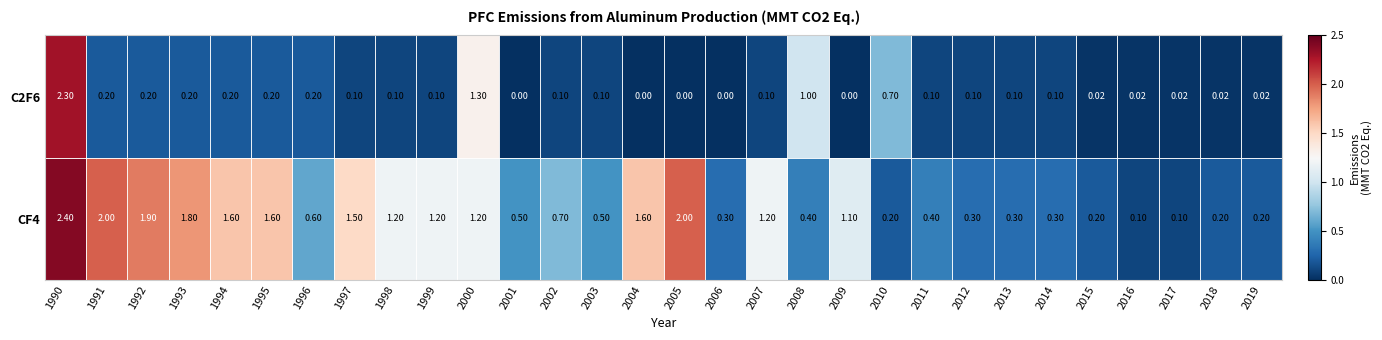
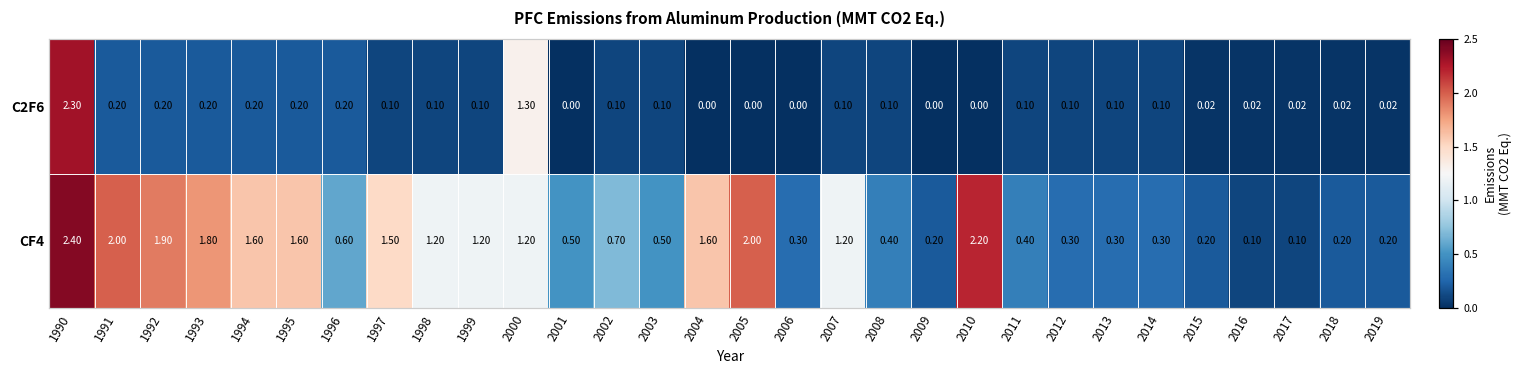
  {
    "C2F6": {
      "1990": 2.30,
      "1991": 0.20,
      "1992": 0.20,
      "1993": 0.20,
      "1994": 0.20,
      "1995": 0.20,
      "1996": 0.20,
      "1997": 0.10,
      "1998": 0.10,
      "1999": 0.10,
      "2000": 1.30,
      "2001": 0.00,
      "2002": 0.10,
      "2003": 0.10,
      "2004": 0.00,
      "2005": 0.00,
      "2006": 0.00,
      "2007": 0.10,
-     "2008": 1.00,
+     "2008": 0.10,
      "2009": 0.00,
-     "2010": 0.70,
+     "2010": 0.00,
      "2011": 0.10,
      "2012": 0.10,
      "2013": 0.10,
      "2014": 0.10,
      "2015": 0.02,
      "2016": 0.02,
      "2017": 0.02,
      "2018": 0.02,
      "2019": 0.02
    },
    "CF4": {
      "1990": 2.40,
      "1991": 2.00,
      "1992": 1.90,
      "1993": 1.80,
      "1994": 1.60,
      "1995": 1.60,
      "1996": 0.60,
      "1997": 1.50,
      "1998": 1.20,
      "1999": 1.20,
      "2000": 1.20,
      "2001": 0.50,
      "2002": 0.70,
      "2003": 0.50,
      "2004": 1.60,
      "2005": 2.00,
      "2006": 0.30,
      "2007": 1.20,
      "2008": 0.40,
-     "2009": 1.10,
-     "2010": 0.20,
+     "2009": 0.20,
+     "2010": 2.20,
      "2011": 0.40,
      "2012": 0.30,
      "2013": 0.30,
      "2014": 0.30,
      "2015": 0.20,
      "2016": 0.10,
      "2017": 0.10,
      "2018": 0.20,
      "2019": 0.20
    }
  }
